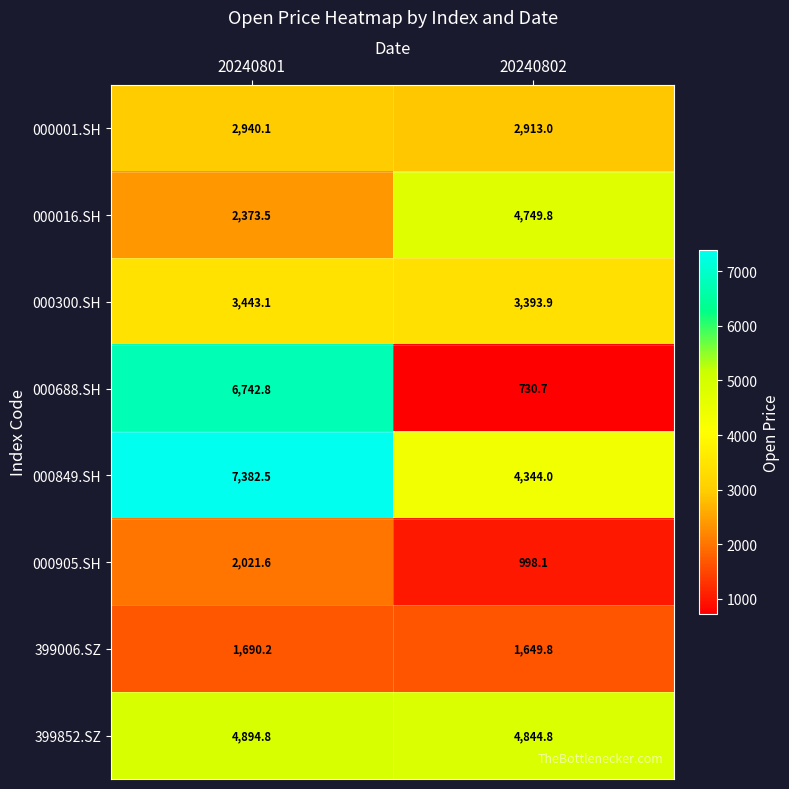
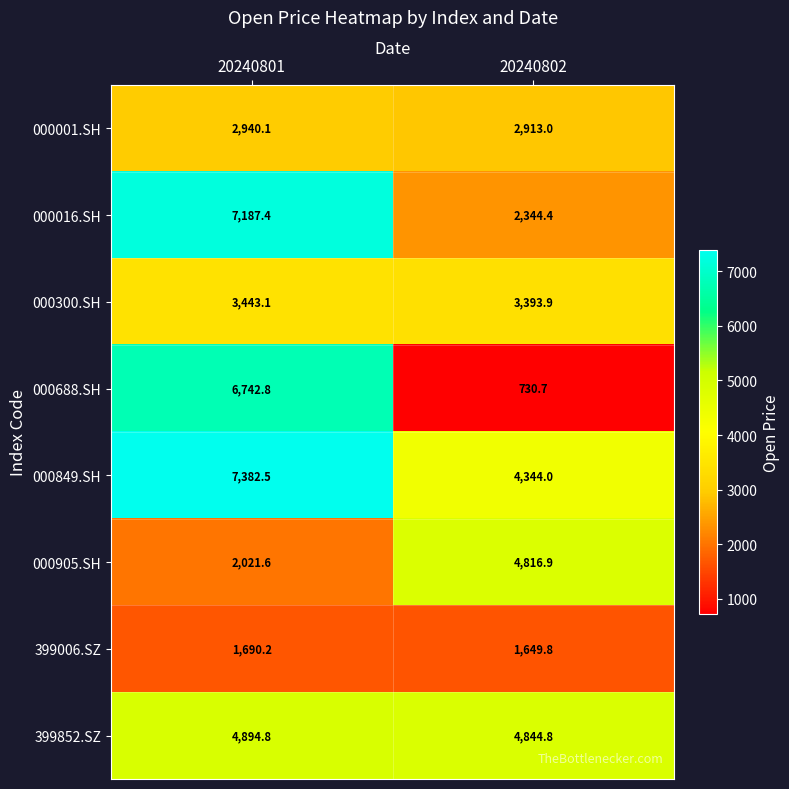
  {
    "000001.SH": {
      "20240801": "2,940.1",
      "20240802": "2,913.0"
    },
    "000016.SH": {
-     "20240801": "2,373.5",
-     "20240802": "4,749.8"
+     "20240801": "7,187.4",
+     "20240802": "2,344.4"
    },
    "000300.SH": {
      "20240801": "3,443.1",
      "20240802": "3,393.9"
    },
    "000688.SH": {
      "20240801": "6,742.8",
      "20240802": "730.7"
    },
    "000849.SH": {
      "20240801": "7,382.5",
      "20240802": "4,344.0"
    },
    "000905.SH": {
      "20240801": "2,021.6",
-     "20240802": "998.1"
+     "20240802": "4,816.9"
    },
    "399006.SZ": {
      "20240801": "1,690.2",
      "20240802": "1,649.8"
    },
    "399852.SZ": {
      "20240801": "4,894.8"
    }
  }
